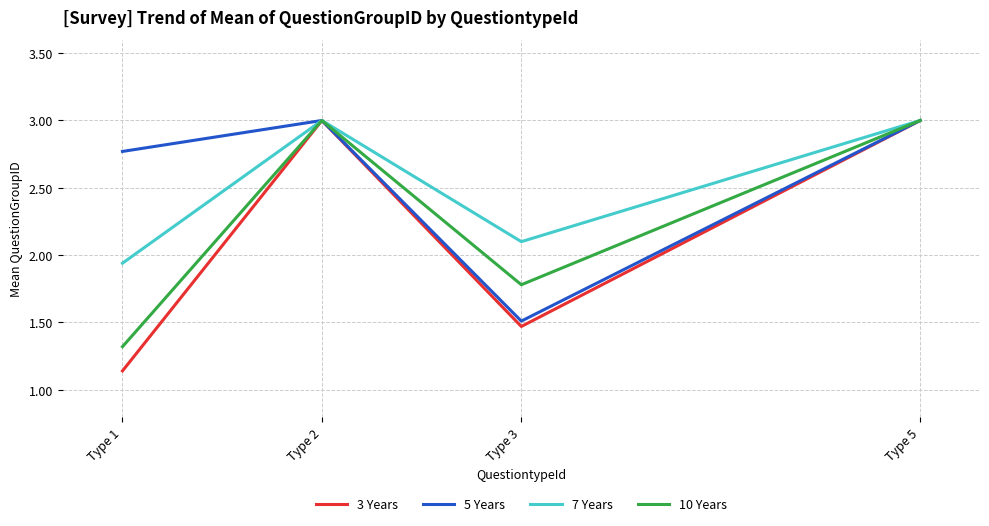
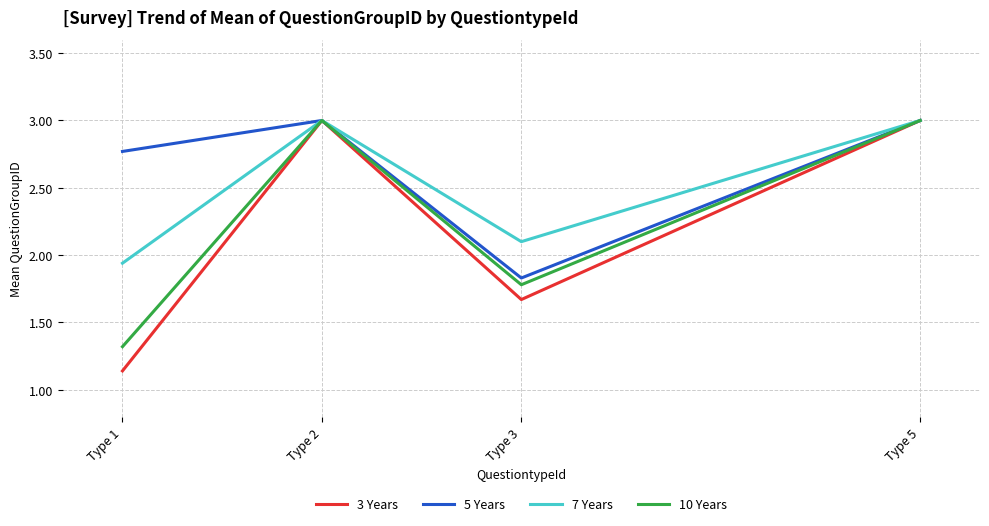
  {
    "3 Years": {
      "Type 1": 1.14,
-     "Type 3": 1.47
+     "Type 3": 1.67
    },
    "5 Years": {
      "Type 1": 2.77,
-     "Type 3": 1.51
+     "Type 3": 1.83
    },
    "7 Years": {
      "Type 1": 1.94,
      "Type 3": 2.10
    },
    "10 Years": {
      "Type 1": 1.32,
      "Type 3": 1.78
    }
  }
